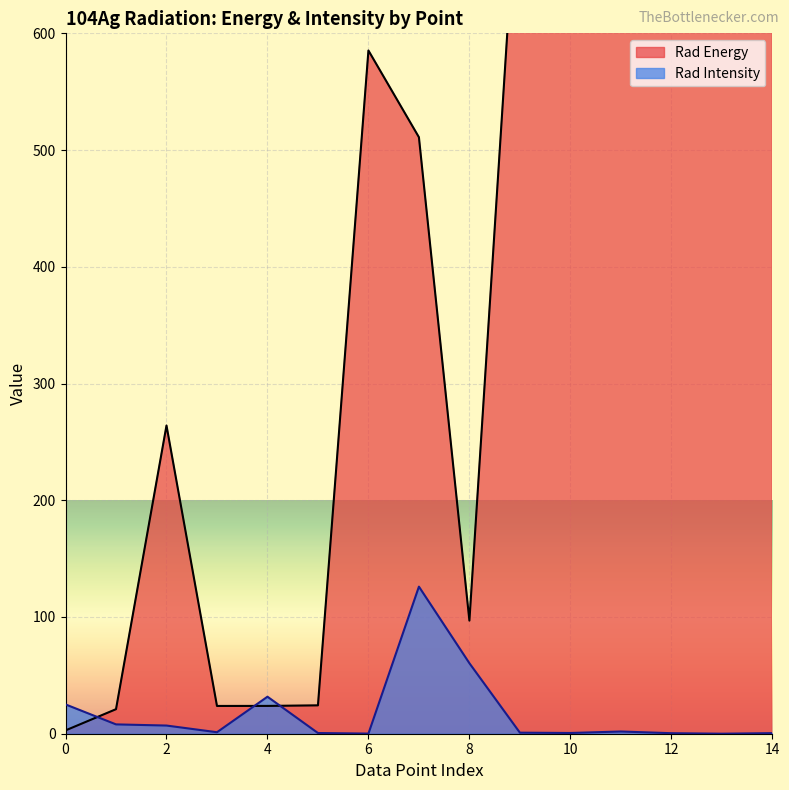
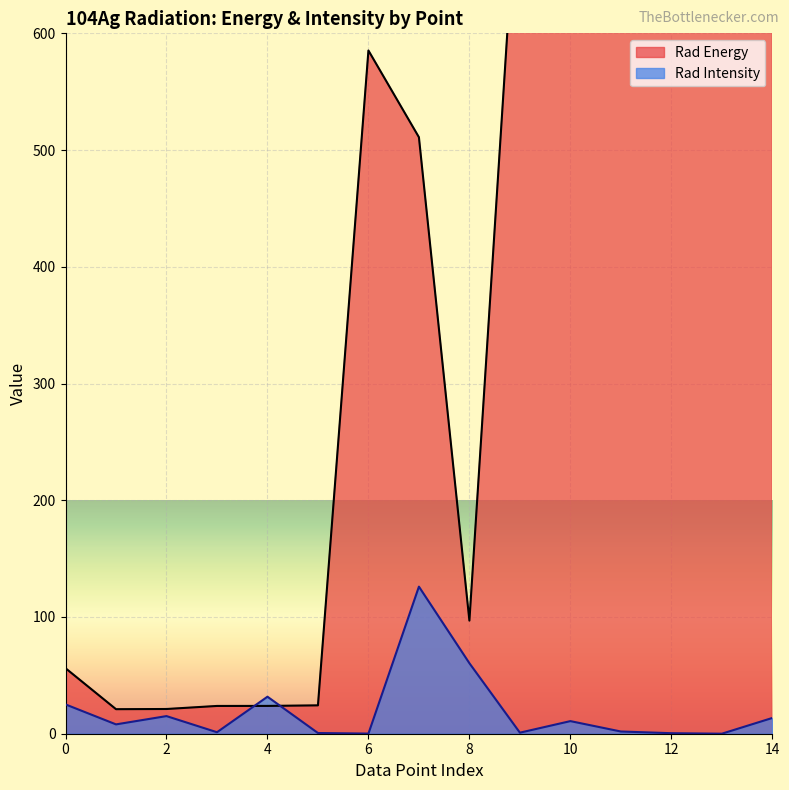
  {
    "Rad Energy": {
-     "0": 3,
-     "2": 264,
+     "0": 56,
+     "2": 21,
      "4": 24,
      "6": 585,
      "8": 97
    },
    "Rad Intensity": {
      "0": 25,
-     "2": 7,
+     "2": 15,
      "4": 32,
      "6": 0,
      "8": 60,
-     "10": 1,
+     "10": 11,
      "12": 0,
-     "14": 1
+     "14": 14
    }
  }
